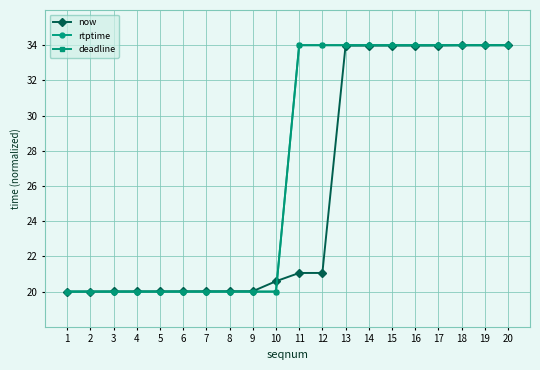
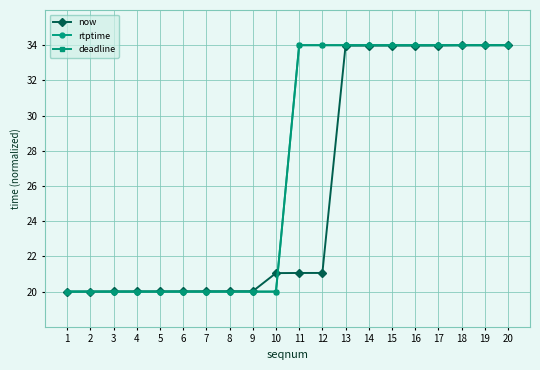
  {
    "now": {
-     "10": 20.6,
+     "10": 21.1,
      "11": 21.1,
      "12": 21.1
    },
    "deadline": {
      "10": 20.0,
      "11": 34.0,
      "12": 34.0
    }
  }
